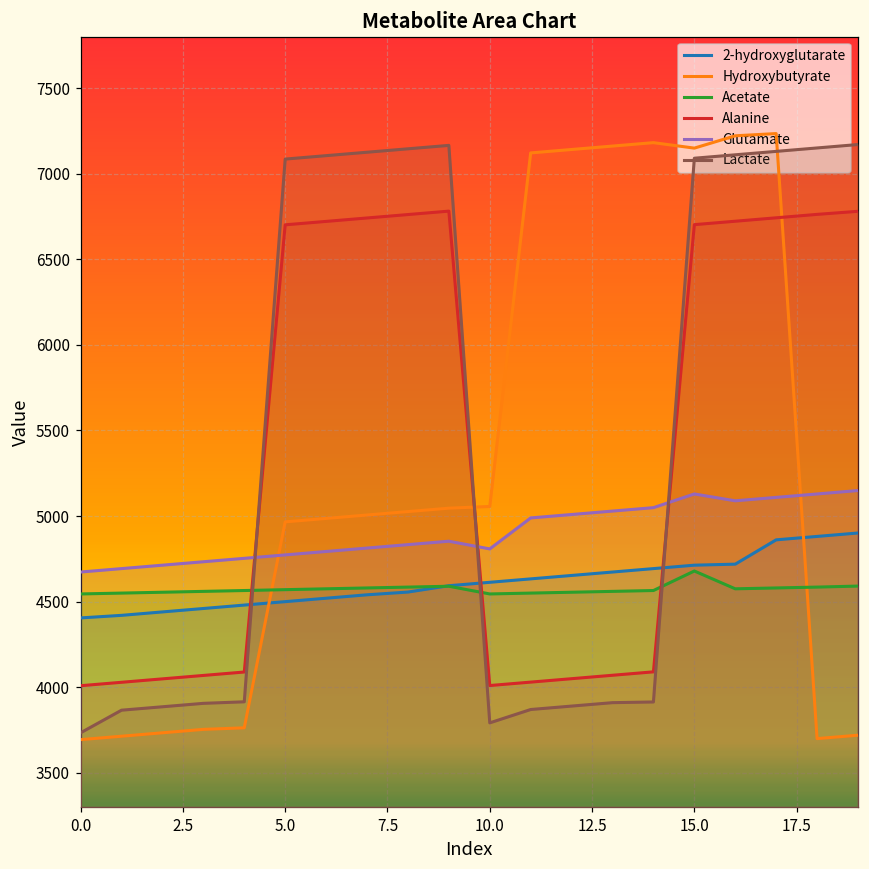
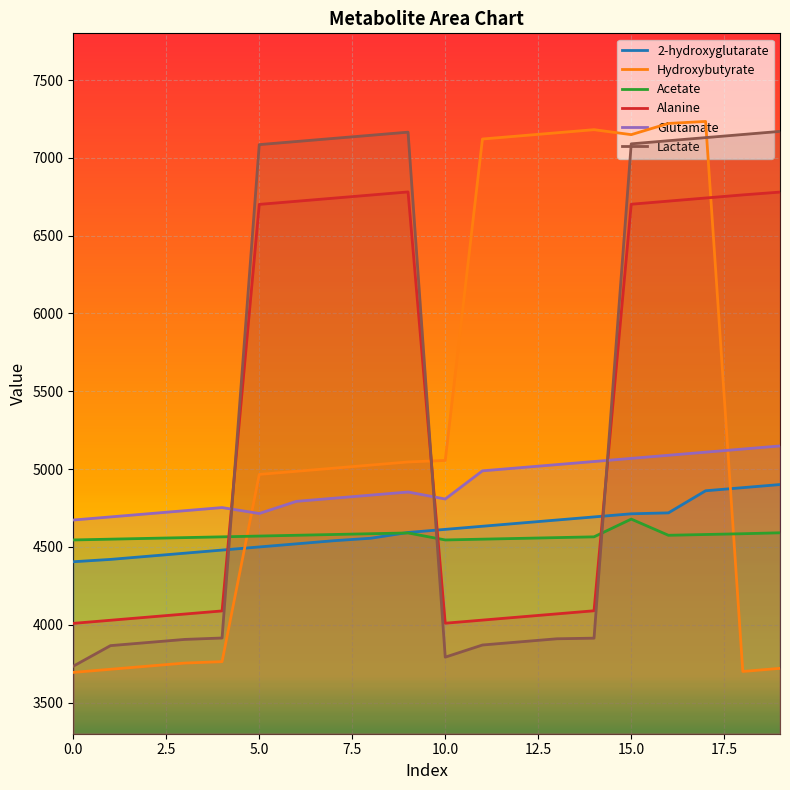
  {
    "2-hydroxyglutarate": {
      "0.0": 4410,
      "5.0": 4500,
      "10.0": 4610,
      "15.0": 4710
    },
    "Hydroxybutyrate": {
      "0.0": 3690,
      "5.0": 4970,
      "10.0": 5060
    },
    "Acetate": {
      "0.0": 4550,
      "5.0": 4570,
      "10.0": 4550,
      "15.0": 4680
    },
    "Alanine": {
      "0.0": 4010,
      "5.0": 6700,
      "10.0": 4010,
      "15.0": 6700
    },
    "Glutamate": {
      "0.0": 4670,
-     "5.0": 4770,
+     "5.0": 4720,
      "10.0": 4810,
-     "15.0": 5130
+     "15.0": 5070
    },
    "Lactate": {
      "0.0": 3730,
      "5.0": 7090,
      "10.0": 3790
    }
  }
